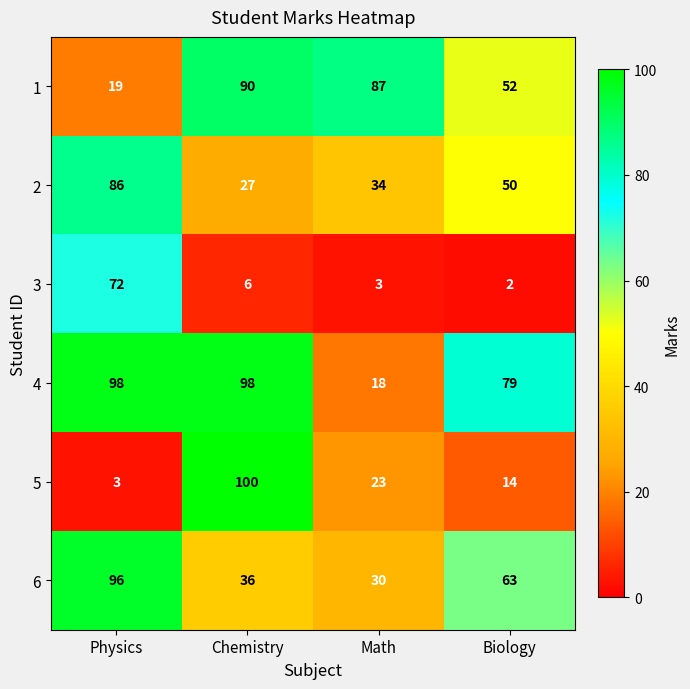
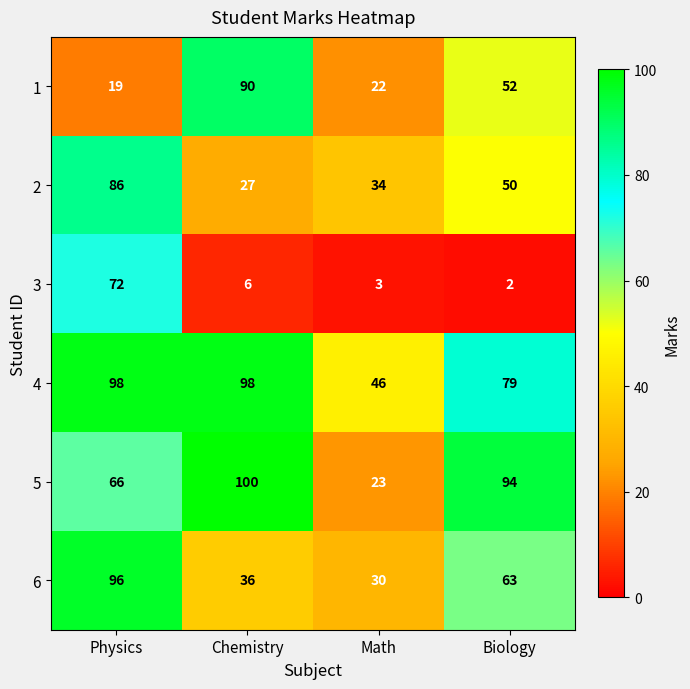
  {
    "1": {
      "Physics": 19,
      "Chemistry": 90,
-     "Math": 87,
+     "Math": 22,
      "Biology": 52
    },
    "2": {
      "Physics": 86,
      "Chemistry": 27,
      "Math": 34,
      "Biology": 50
    },
    "3": {
      "Physics": 72,
      "Chemistry": 6,
      "Math": 3,
      "Biology": 2
    },
    "4": {
      "Physics": 98,
      "Chemistry": 98,
-     "Math": 18,
+     "Math": 46,
      "Biology": 79
    },
    "5": {
-     "Physics": 3,
+     "Physics": 66,
      "Chemistry": 100,
      "Math": 23,
-     "Biology": 14
+     "Biology": 94
    },
    "6": {
      "Physics": 96,
      "Chemistry": 36,
      "Math": 30,
      "Biology": 63
    }
  }
